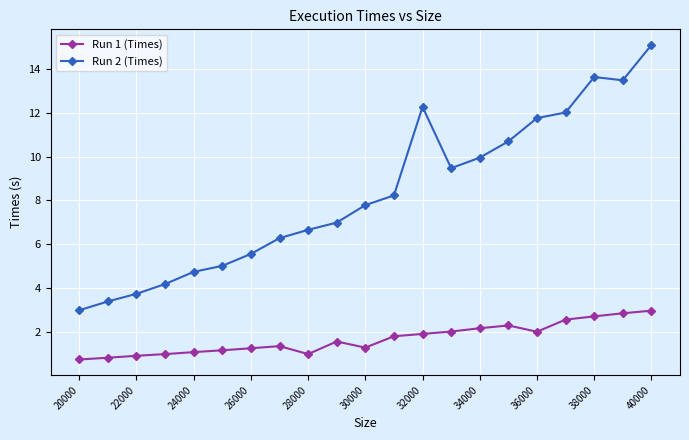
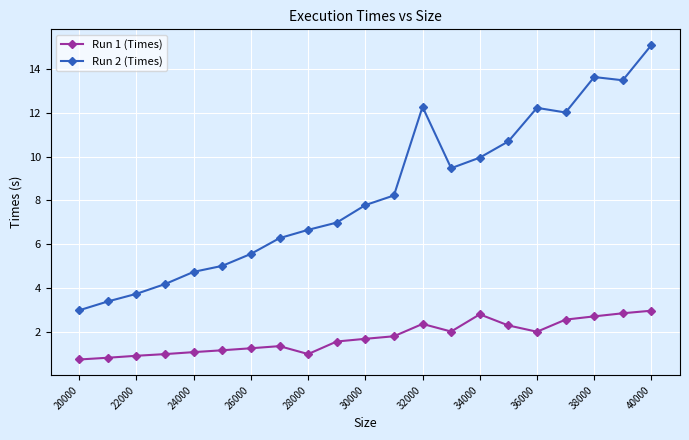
  {
    "Run 1 (Times)": {
      "20000": 0.8,
      "22000": 0.9,
      "24000": 1.1,
      "26000": 1.3,
      "28000": 1.0,
-     "30000": 1.3,
-     "32000": 1.9,
-     "34000": 2.2,
+     "30000": 1.7,
+     "32000": 2.4,
+     "34000": 2.8,
      "36000": 2.0,
      "38000": 2.7,
      "40000": 3.0
    },
    "Run 2 (Times)": {
      "20000": 3.0,
      "22000": 3.7,
      "24000": 4.7,
      "26000": 5.6,
      "28000": 6.7,
      "30000": 7.8,
      "32000": 12.3,
      "34000": 9.9,
-     "36000": 11.8,
+     "36000": 12.2,
      "38000": 13.6,
      "40000": 15.1
    }
  }
